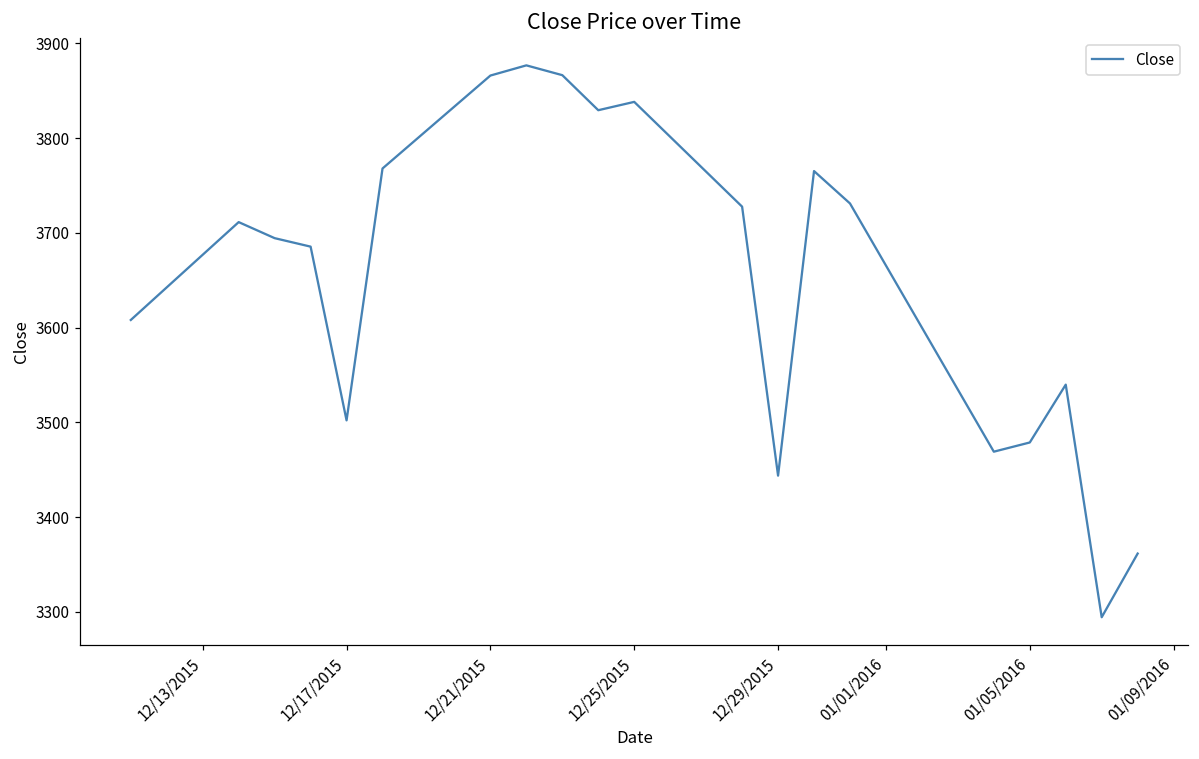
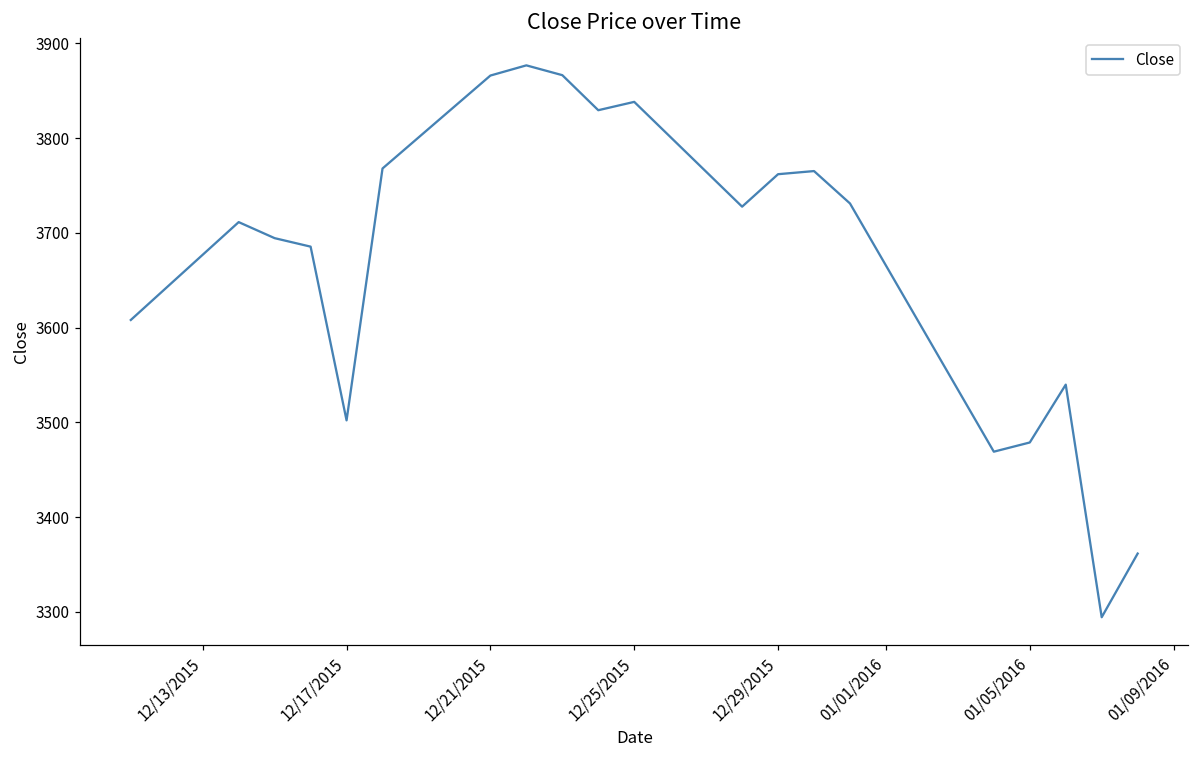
  {
    "12/17/2015": 3500,
    "12/21/2015": 3870,
    "12/25/2015": 3840,
-   "12/29/2015": 3440,
+   "12/29/2015": 3760,
    "01/05/2016": 3480
  }
